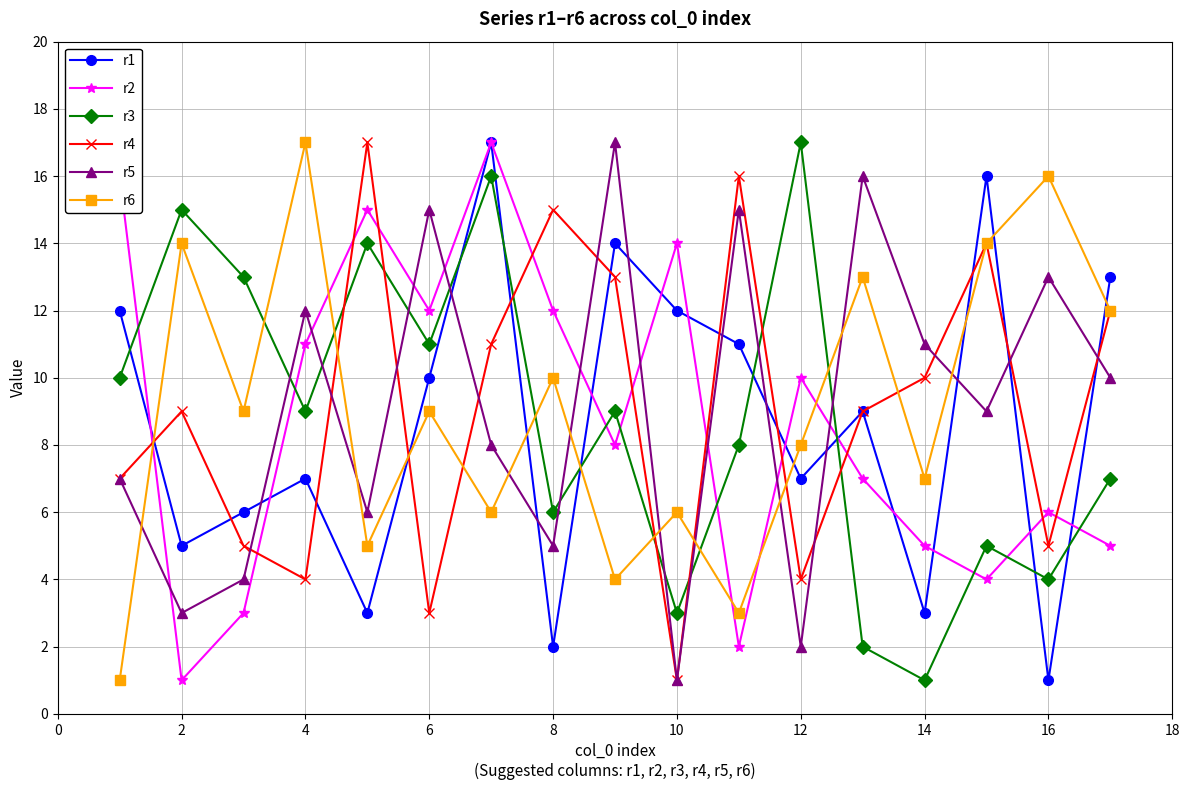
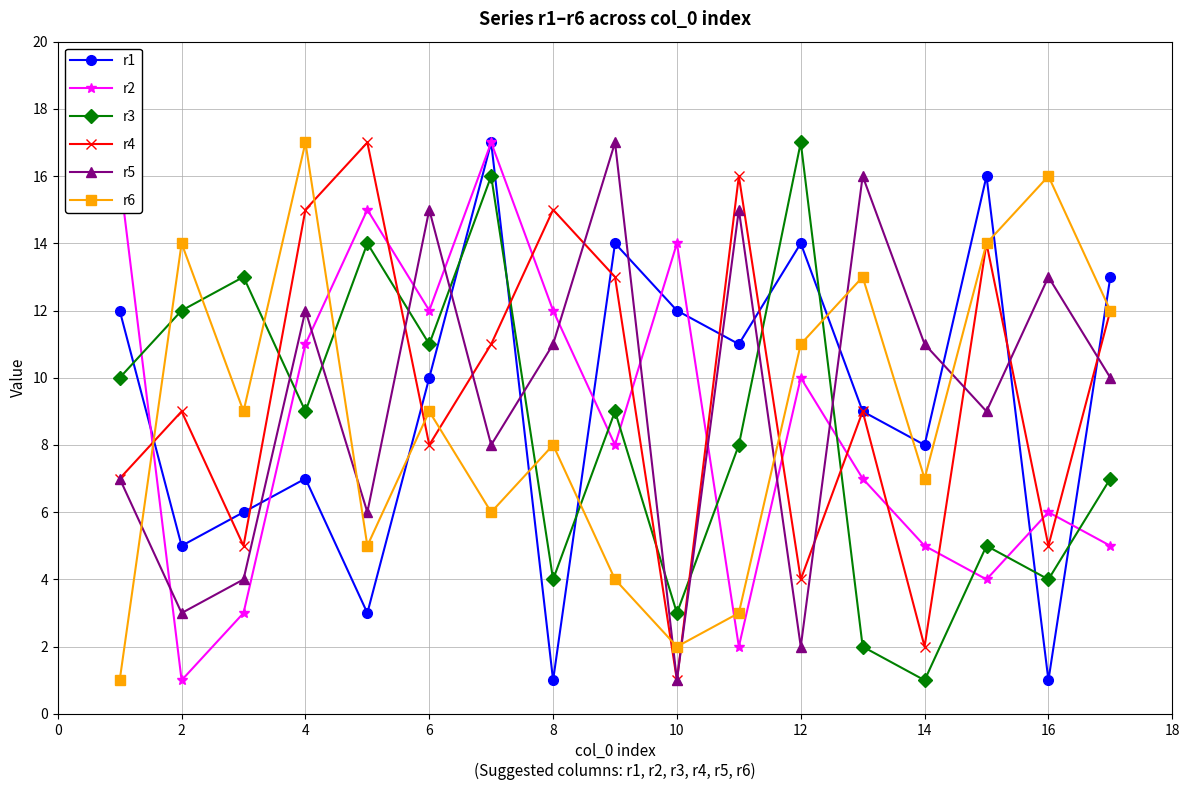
  {
    "r1": {
      "2": 5,
      "4": 7,
      "6": 10,
-     "8": 2,
+     "8": 1,
      "10": 12,
-     "12": 7,
-     "14": 3,
+     "12": 14,
+     "14": 8,
      "16": 1
    },
    "r2": {
      "2": 1,
      "4": 11,
      "6": 12,
      "8": 12,
      "10": 14,
      "12": 10,
      "14": 5,
      "16": 6
    },
    "r3": {
-     "2": 15,
+     "2": 12,
      "4": 9,
      "6": 11,
-     "8": 6,
+     "8": 4,
      "10": 3,
      "12": 17,
      "14": 1,
      "16": 4
    },
    "r4": {
      "2": 9,
-     "4": 4,
-     "6": 3,
+     "4": 15,
+     "6": 8,
      "8": 15,
      "12": 4,
-     "14": 10,
+     "14": 2,
      "16": 5
    },
    "r5": {
      "2": 3,
      "4": 12,
      "6": 15,
-     "8": 5,
+     "8": 11,
      "12": 2,
      "14": 11,
      "16": 13
    },
    "r6": {
      "2": 14,
      "4": 17,
      "6": 9,
-     "8": 10,
-     "10": 6,
-     "12": 8,
+     "8": 8,
+     "10": 2,
+     "12": 11,
      "14": 7,
      "16": 16
    }
  }
